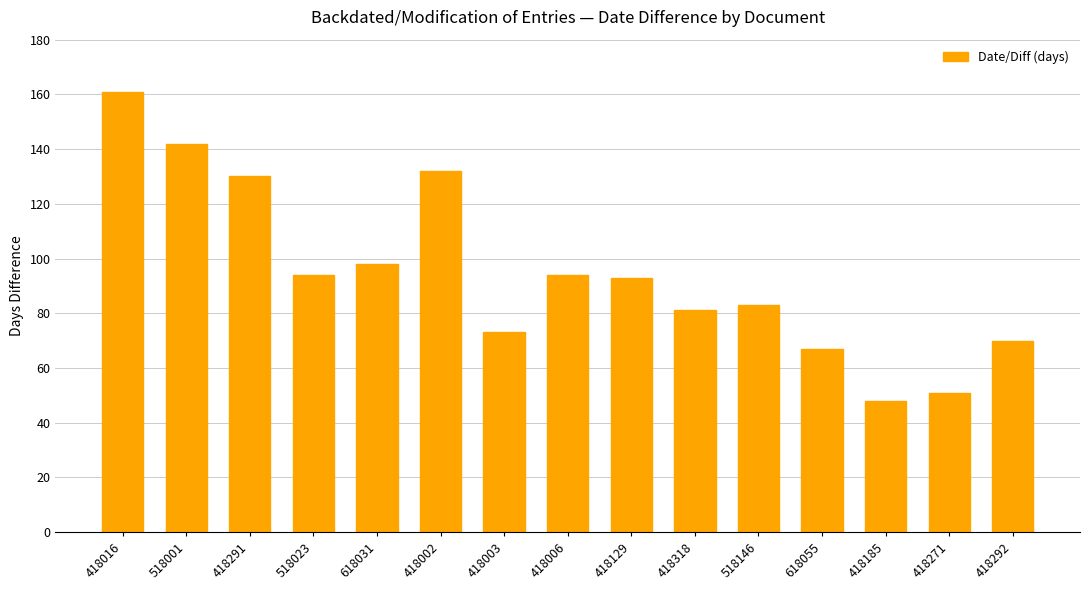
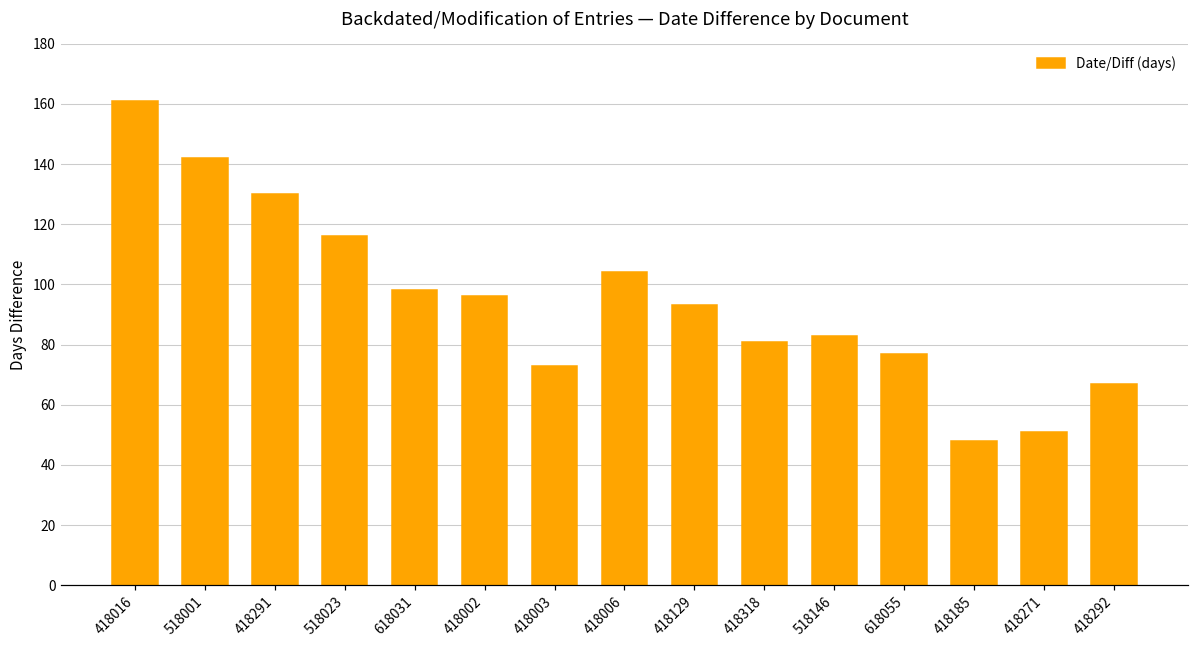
  {
    "418016": 161,
    "518001": 142,
    "418291": 130,
-   "518023": 94,
+   "518023": 116,
    "618031": 98,
-   "418002": 132,
+   "418002": 96,
    "418003": 73,
-   "418006": 94,
+   "418006": 104,
    "418129": 93,
    "418318": 81,
    "518146": 83,
-   "618055": 67,
+   "618055": 77,
    "418185": 48,
    "418271": 51,
-   "418292": 70
+   "418292": 67
  }
